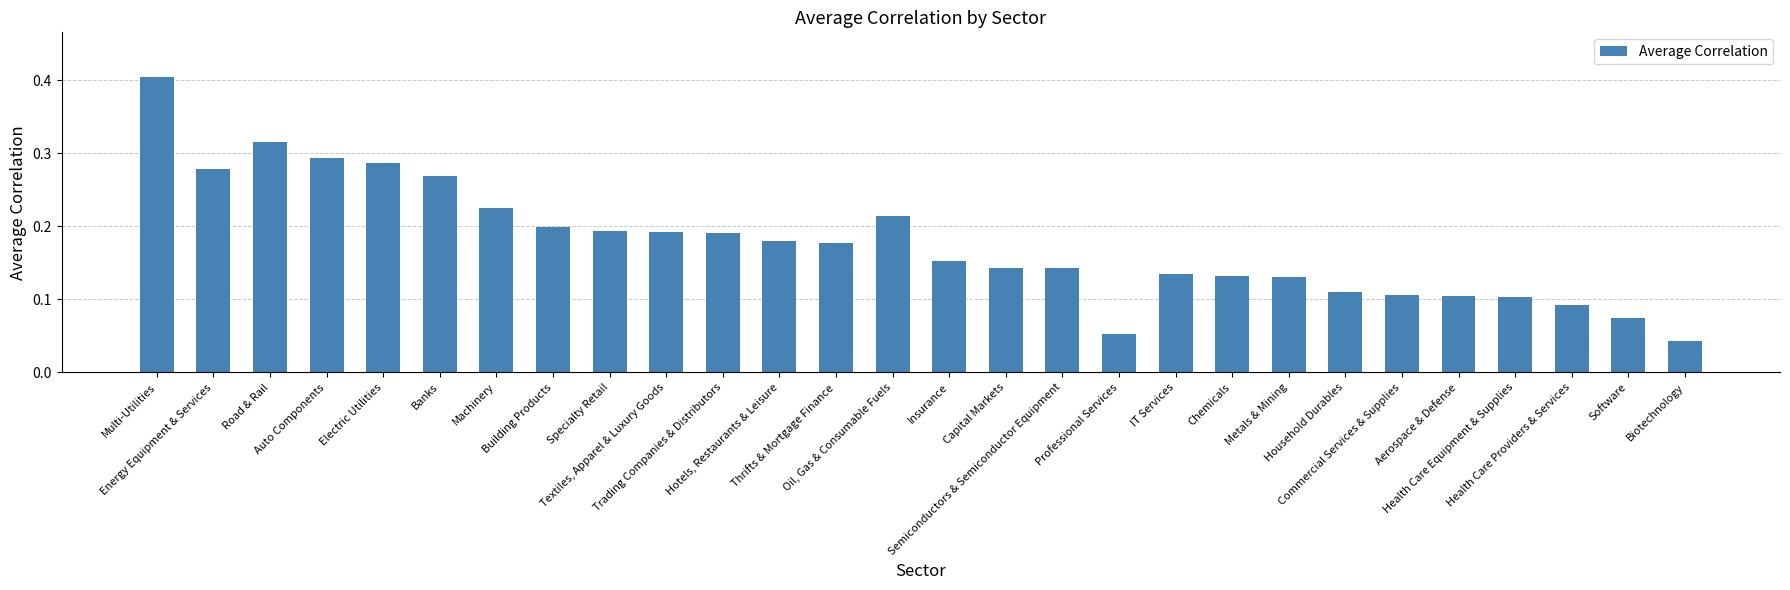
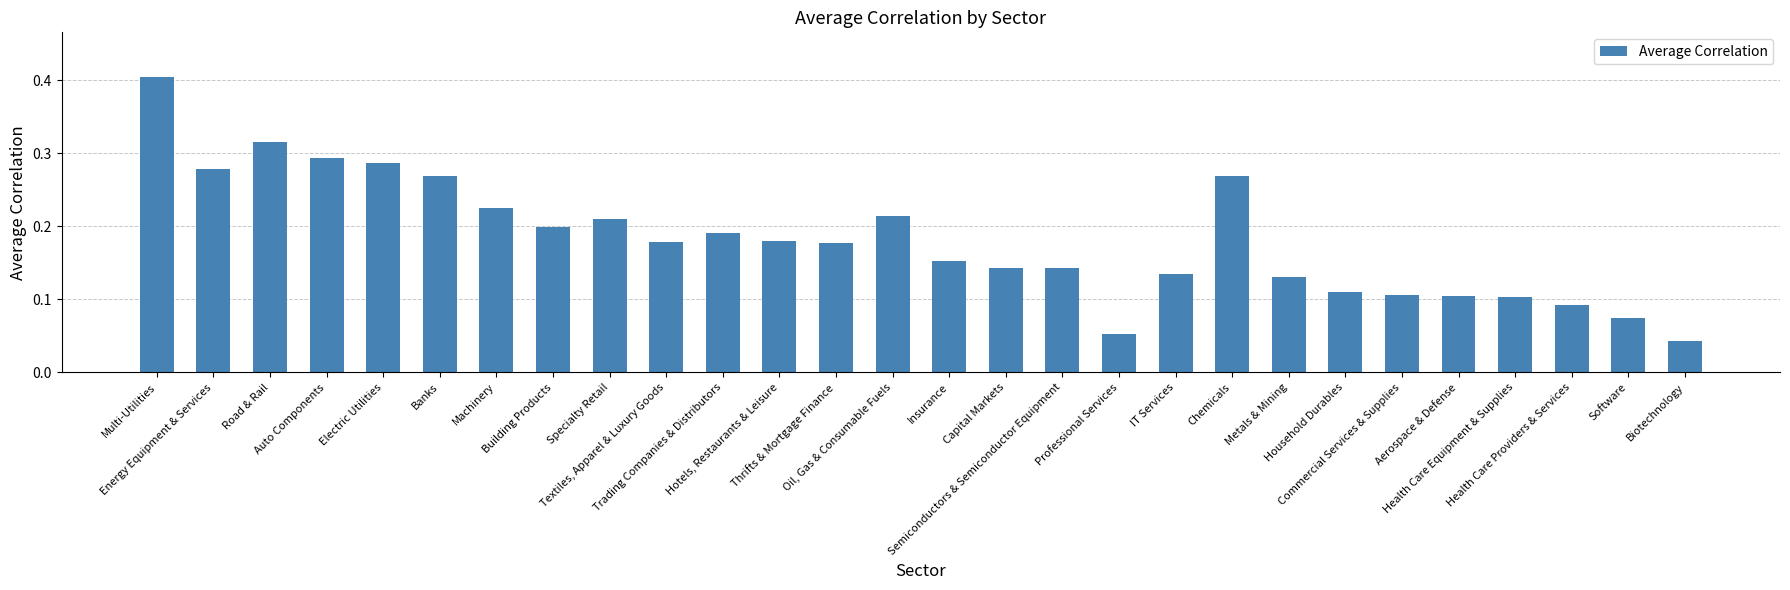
  {
    "Multi-Utilities": 0.40,
    "Energy Equipment & Services": 0.28,
    "Road & Rail": 0.32,
    "Auto Components": 0.29,
    "Electric Utilities": 0.29,
    "Banks": 0.27,
    "Machinery": 0.22,
    "Building Products": 0.20,
-   "Specialty Retail": 0.19,
-   "Textiles, Apparel & Luxury Goods": 0.19,
+   "Specialty Retail": 0.21,
+   "Textiles, Apparel & Luxury Goods": 0.18,
    "Trading Companies & Distributors": 0.19,
    "Hotels, Restaurants & Leisure": 0.18,
    "Thrifts & Mortgage Finance": 0.18,
    "Oil, Gas & Consumable Fuels": 0.21,
    "Insurance": 0.15,
    "Capital Markets": 0.14,
    "Semiconductors & Semiconductor Equipment": 0.14,
    "Professional Services": 0.05,
    "IT Services": 0.14,
-   "Chemicals": 0.13,
+   "Chemicals": 0.27,
    "Metals & Mining": 0.13,
    "Household Durables": 0.11,
    "Commercial Services & Supplies": 0.11,
    "Aerospace & Defense": 0.11,
    "Health Care Equipment & Supplies": 0.10,
    "Health Care Providers & Services": 0.09,
    "Software": 0.07,
    "Biotechnology": 0.04
  }
